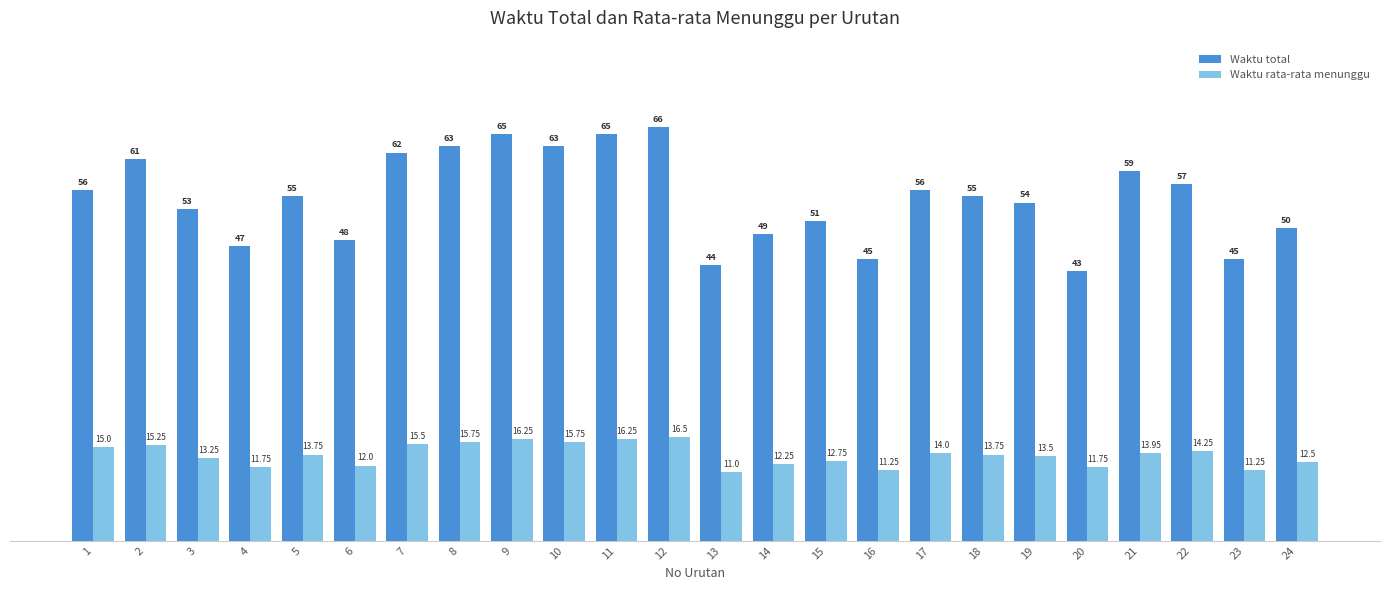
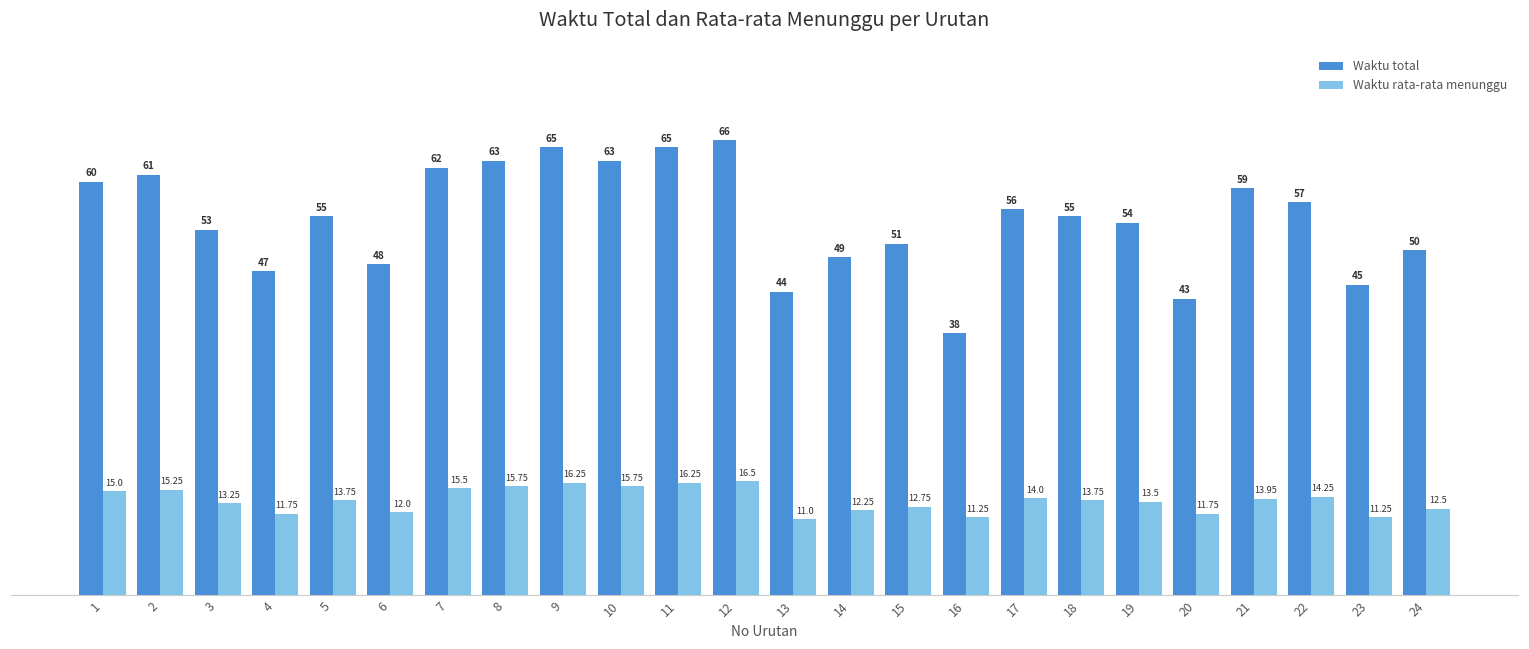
  {
    "Waktu total": {
-     "1": 56,
+     "1": 60,
      "2": 61,
      "3": 53,
      "4": 47,
      "5": 55,
      "6": 48,
      "7": 62,
      "8": 63,
      "9": 65,
      "10": 63,
      "11": 65,
      "12": 66,
      "13": 44,
      "14": 49,
      "15": 51,
-     "16": 45,
+     "16": 38,
      "17": 56,
      "18": 55,
      "19": 54,
      "20": 43,
      "21": 59,
      "22": 57,
      "23": 45,
      "24": 50
    },
    "Waktu rata-rata menunggu": {
      "1": 15.0,
      "2": 15.25,
      "3": 13.25,
      "4": 11.75,
      "5": 13.75,
      "6": 12.0,
      "7": 15.5,
      "8": 15.75,
      "9": 16.25,
      "10": 15.75,
      "11": 16.25,
      "12": 16.5,
      "13": 11.0,
      "14": 12.25,
      "15": 12.75,
      "16": 11.25,
      "17": 14.0,
      "18": 13.75,
      "19": 13.5,
      "20": 11.75,
      "21": 13.95,
      "22": 14.25,
      "23": 11.25,
      "24": 12.5
    }
  }
